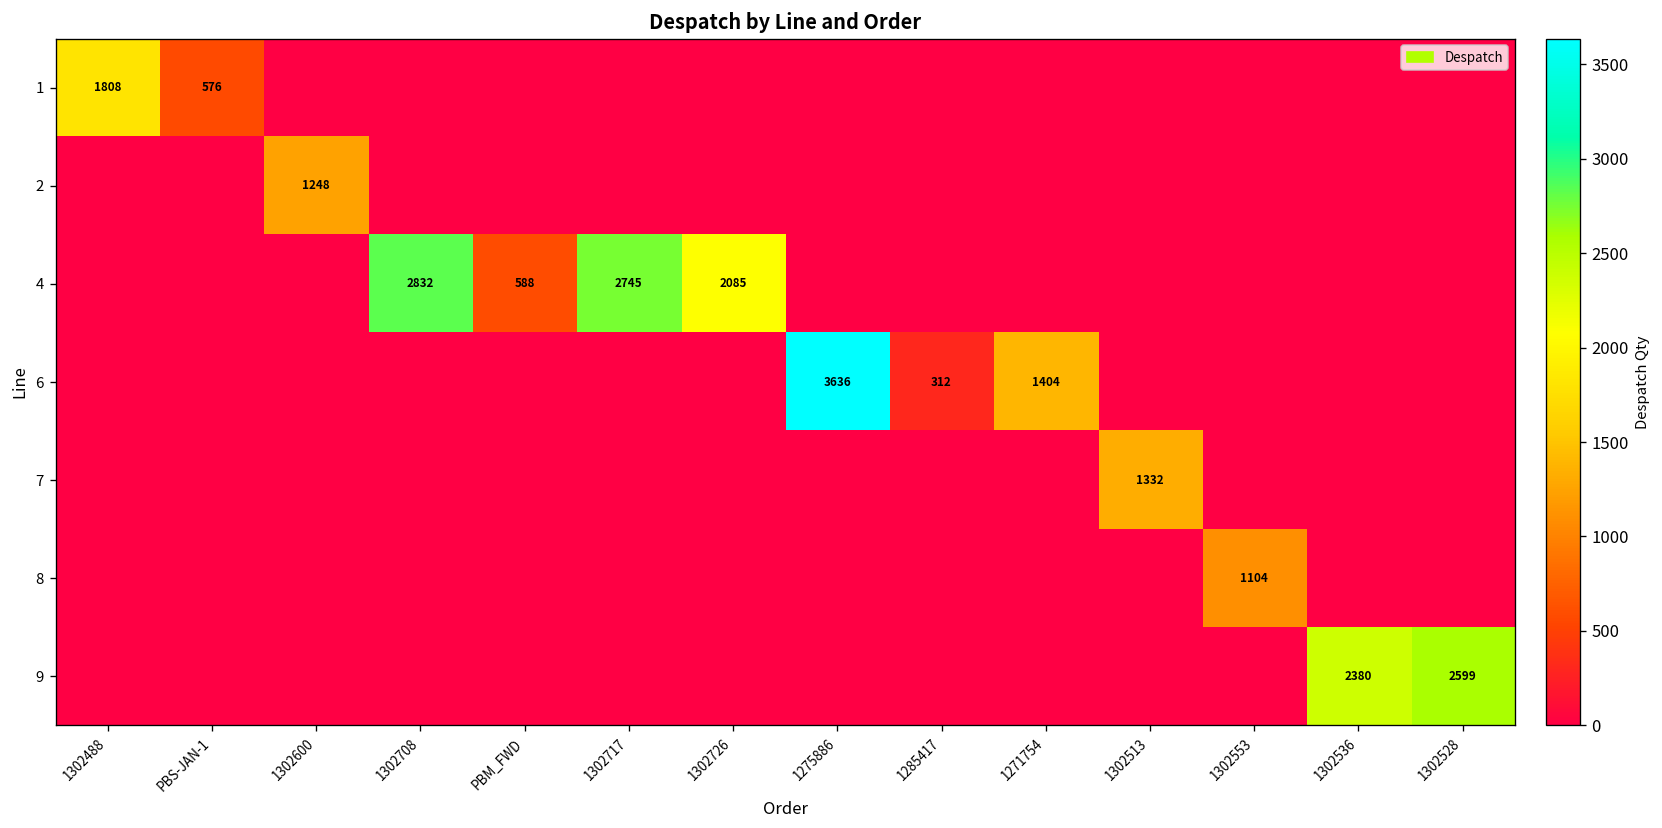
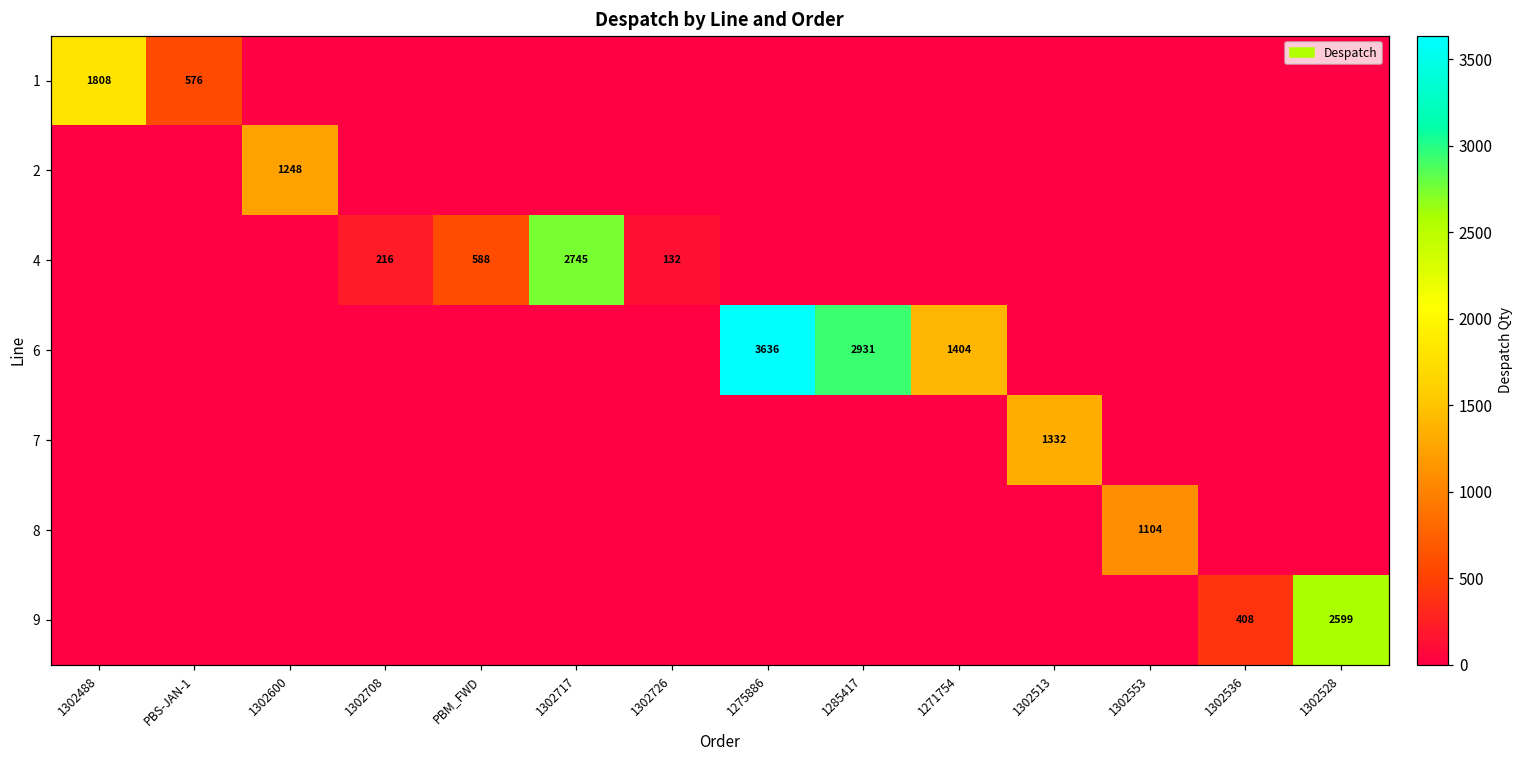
  {
    "1": {
      "1302488": 1808,
      "PBS-JAN-1": 576
    },
    "2": {
      "1302600": 1248
    },
    "4": {
-     "1302708": 2832,
+     "1302708": 216,
      "PBM_FWD": 588,
      "1302717": 2745,
-     "1302726": 2085
+     "1302726": 132
    },
    "6": {
      "1275886": 3636,
-     "1285417": 312,
+     "1285417": 2931,
      "1271754": 1404
    },
    "7": {
      "1302513": 1332
    },
    "8": {
      "1302553": 1104
    },
    "9": {
-     "1302536": 2380,
+     "1302536": 408,
      "1302528": 2599
    }
  }
